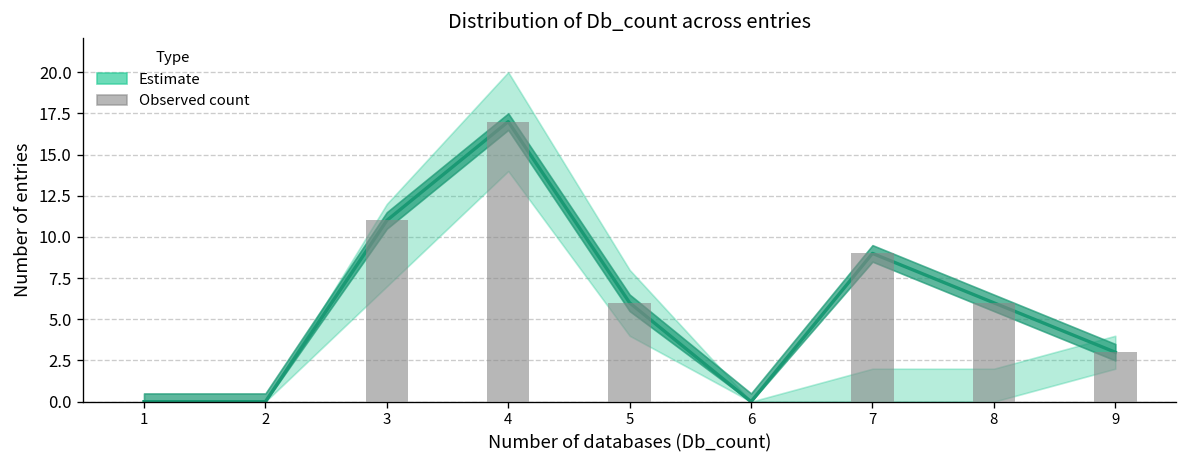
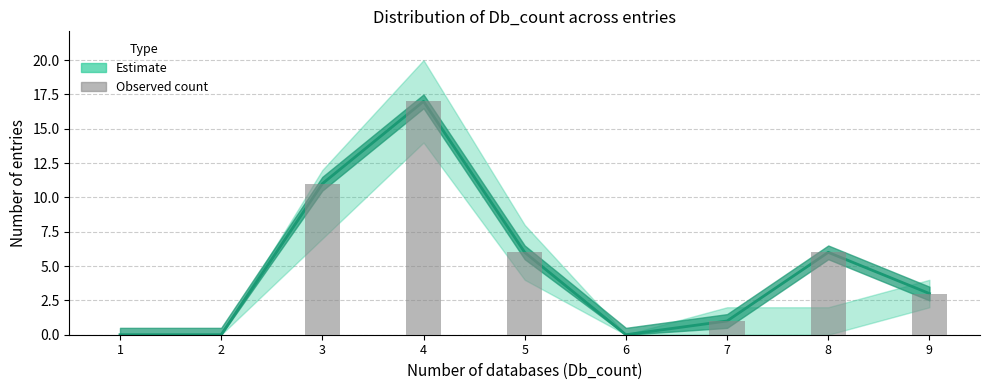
  {
    "Observed count": {
      "1": 0,
      "2": 0,
      "3": 11,
      "4": 17,
      "5": 6,
      "6": 0,
-     "7": 9,
+     "7": 1,
      "8": 6,
      "9": 3
    }
  }
